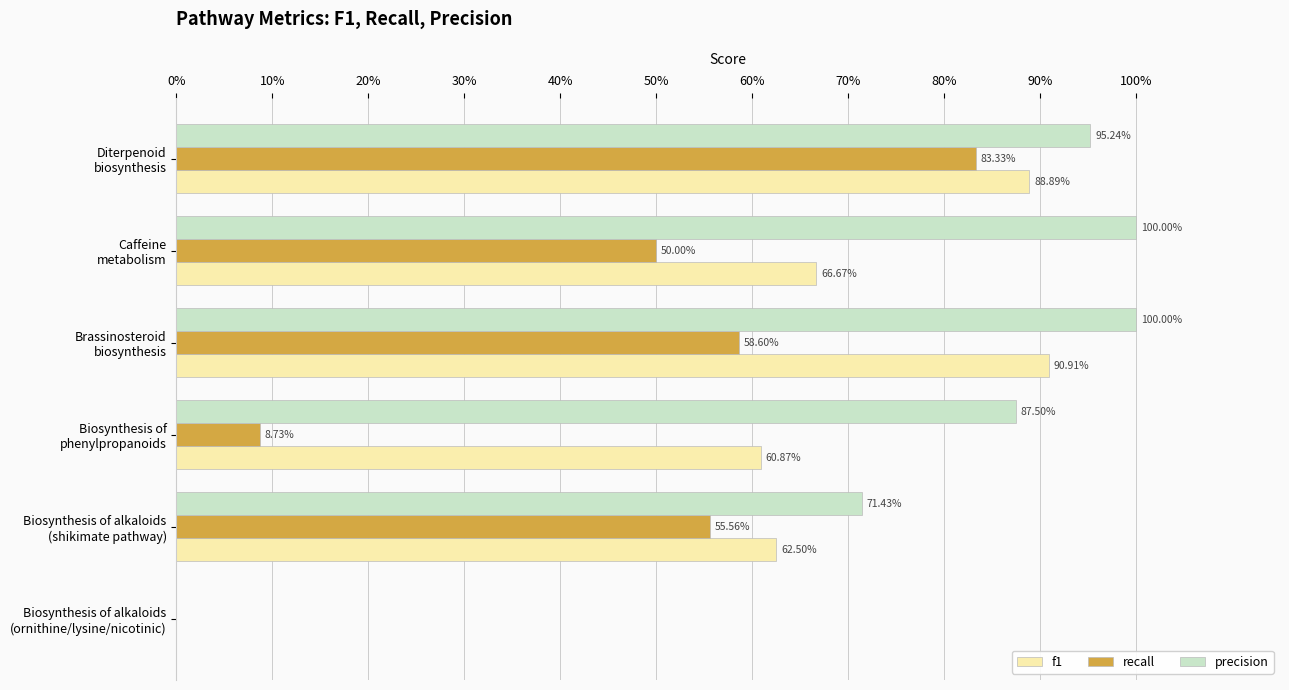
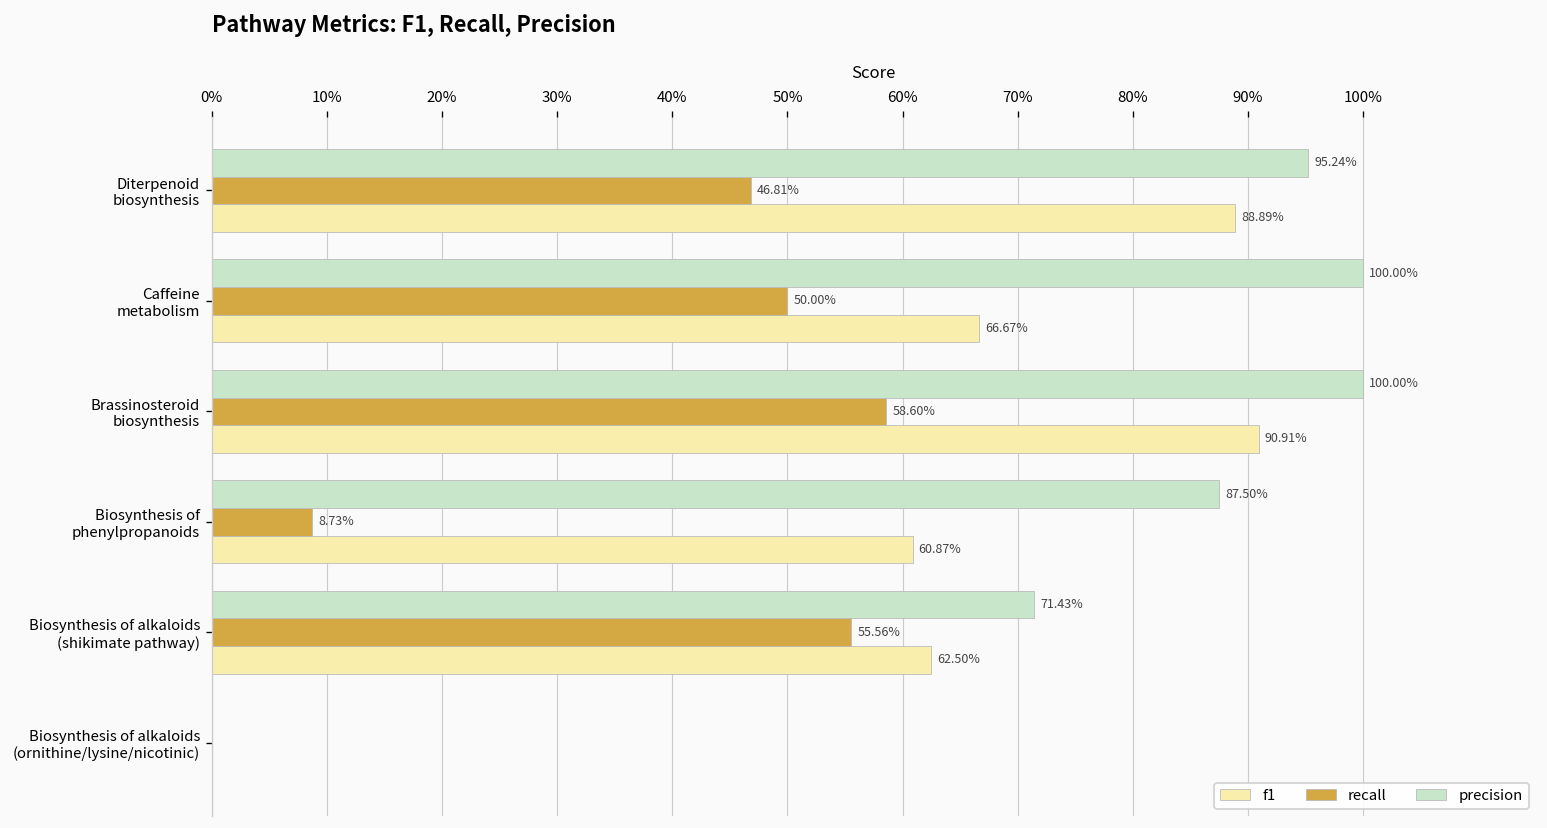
  {
    "recall": {
-     "Diterpenoid biosynthesis": "83.33%",
+     "Diterpenoid biosynthesis": "46.81%",
      "Caffeine metabolism": "50.00%",
      "Brassinosteroid biosynthesis": "58.60%",
      "Biosynthesis of phenylpropanoids": "8.73%",
      "Biosynthesis of alkaloids (shikimate pathway)": "55.56%"
    }
  }
